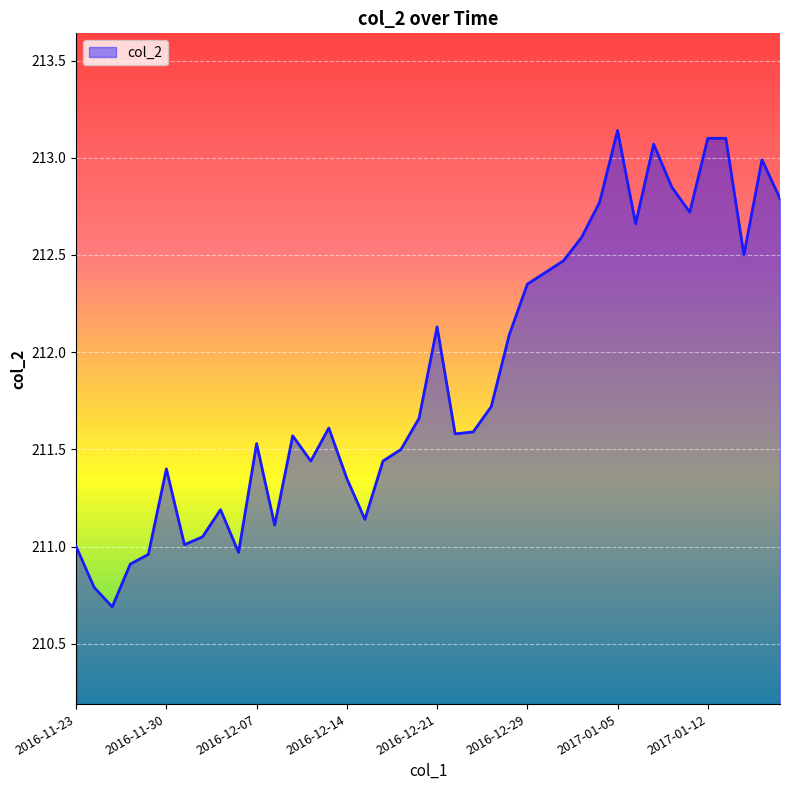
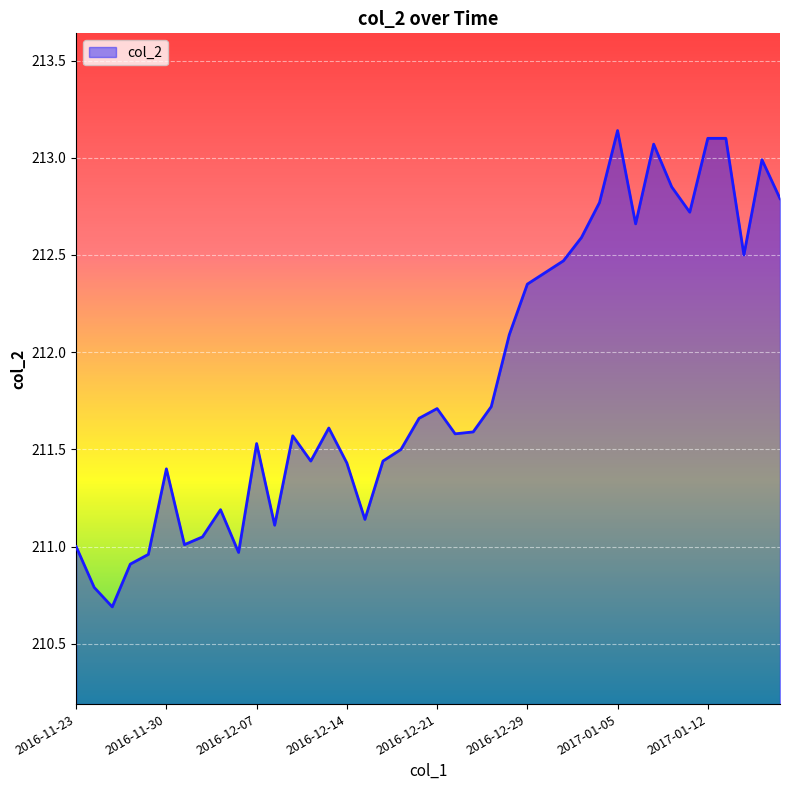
  {
    "2016-11-23": 211.00,
    "2016-11-30": 211.40,
    "2016-12-07": 211.53,
-   "2016-12-14": 211.35,
-   "2016-12-21": 212.13,
+   "2016-12-14": 211.43,
+   "2016-12-21": 211.71,
    "2016-12-29": 212.35,
    "2017-01-05": 213.14,
    "2017-01-12": 213.10
  }
